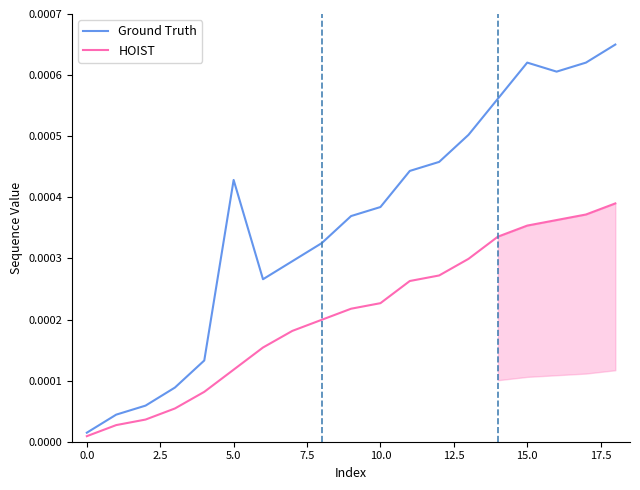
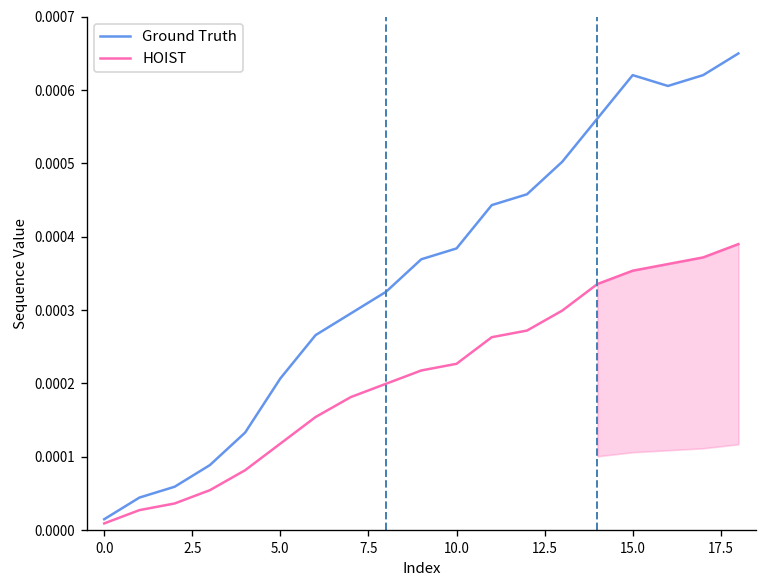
  {
    "Ground Truth": {
      "0.0": 0.00001,
-     "5.0": 0.00043,
+     "5.0": 0.00021,
      "10.0": 0.00038,
      "15.0": 0.00062
    }
  }
